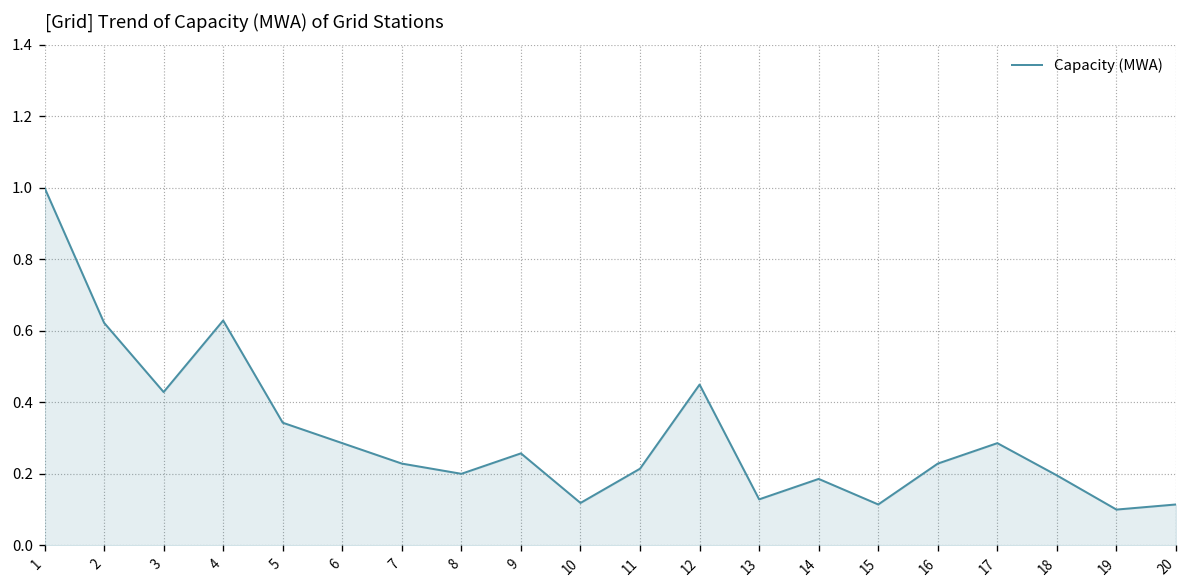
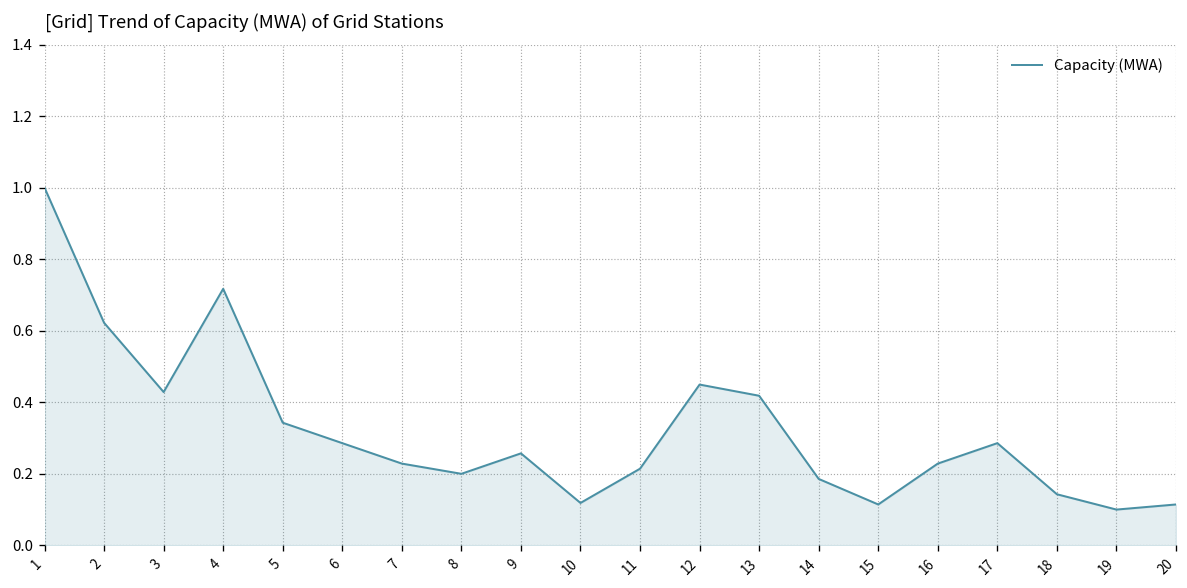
  {
    "1": 1.00,
    "2": 0.62,
    "3": 0.43,
-   "4": 0.63,
+   "4": 0.72,
    "5": 0.34,
    "6": 0.29,
    "7": 0.23,
    "8": 0.20,
    "9": 0.26,
    "10": 0.12,
    "11": 0.21,
    "12": 0.45,
-   "13": 0.13,
+   "13": 0.42,
    "14": 0.19,
    "15": 0.11,
    "16": 0.23,
    "17": 0.29,
-   "18": 0.20,
+   "18": 0.14,
    "19": 0.10,
    "20": 0.11
  }
